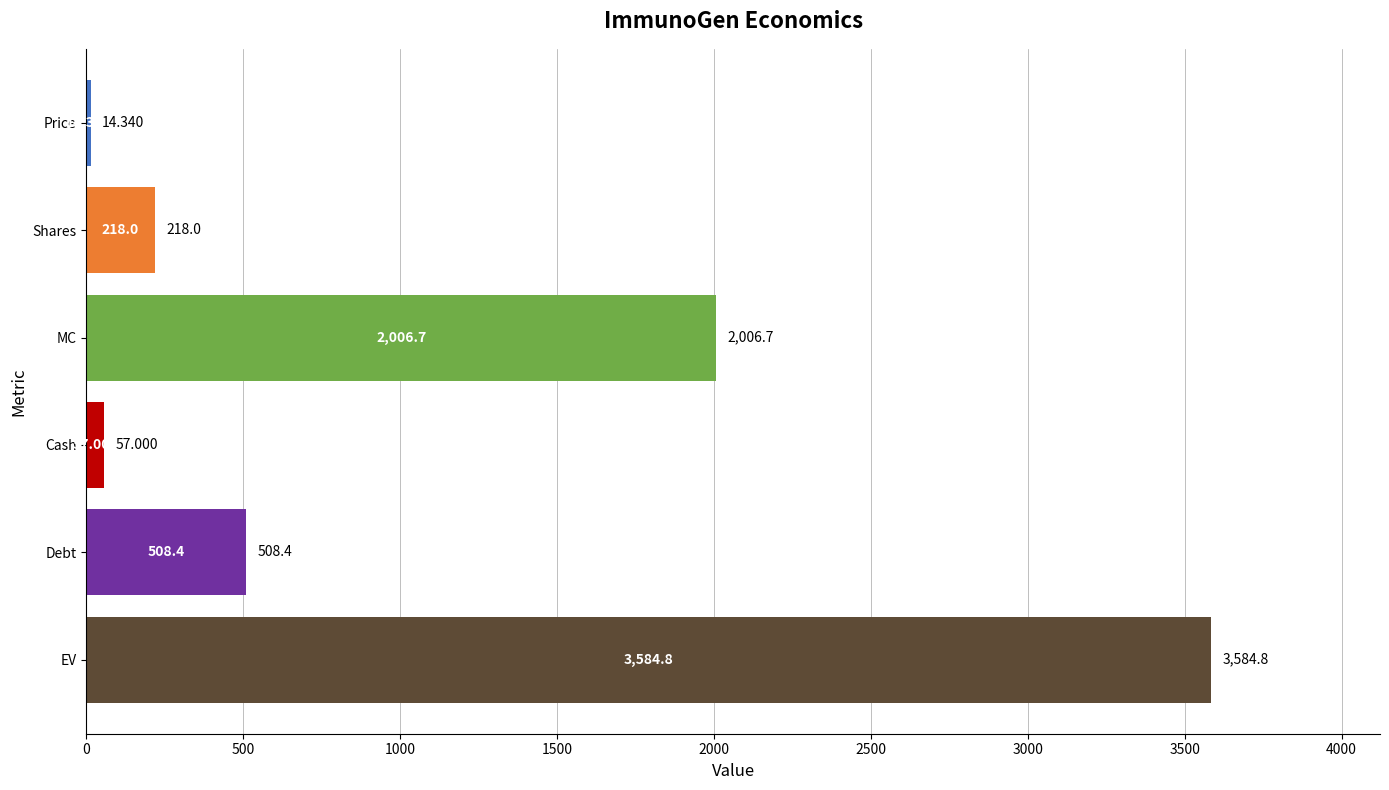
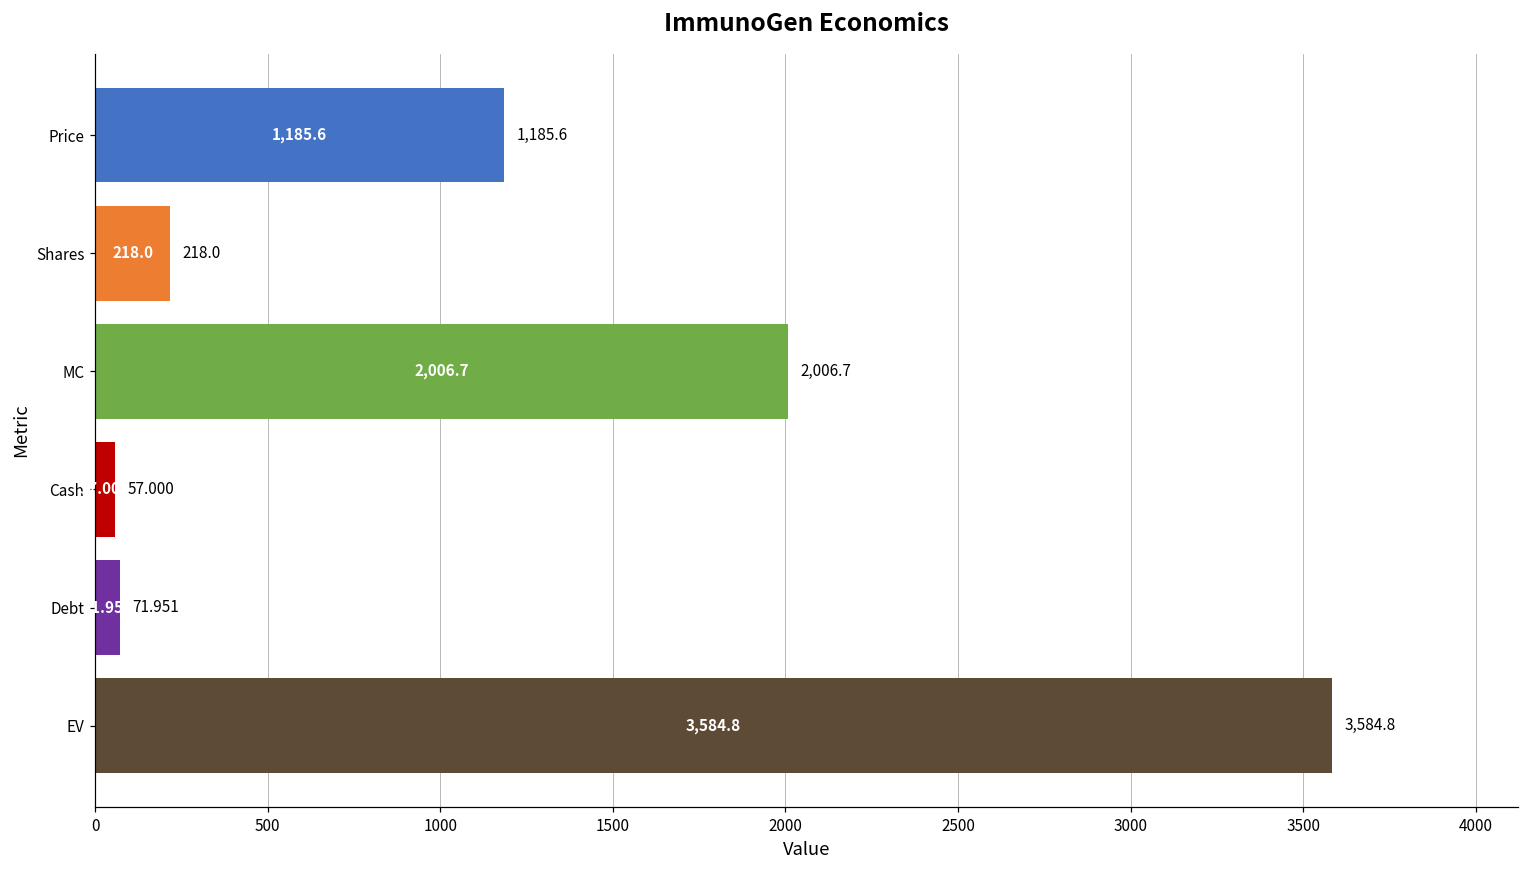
  {
-   "Price": "14.340",
+   "Price": "1,185.6",
    "Shares": "218.0",
    "MC": "2,006.7",
    "Cash": "57.000",
-   "Debt": "508.4",
+   "Debt": "71.951",
    "EV": "3,584.8"
  }
